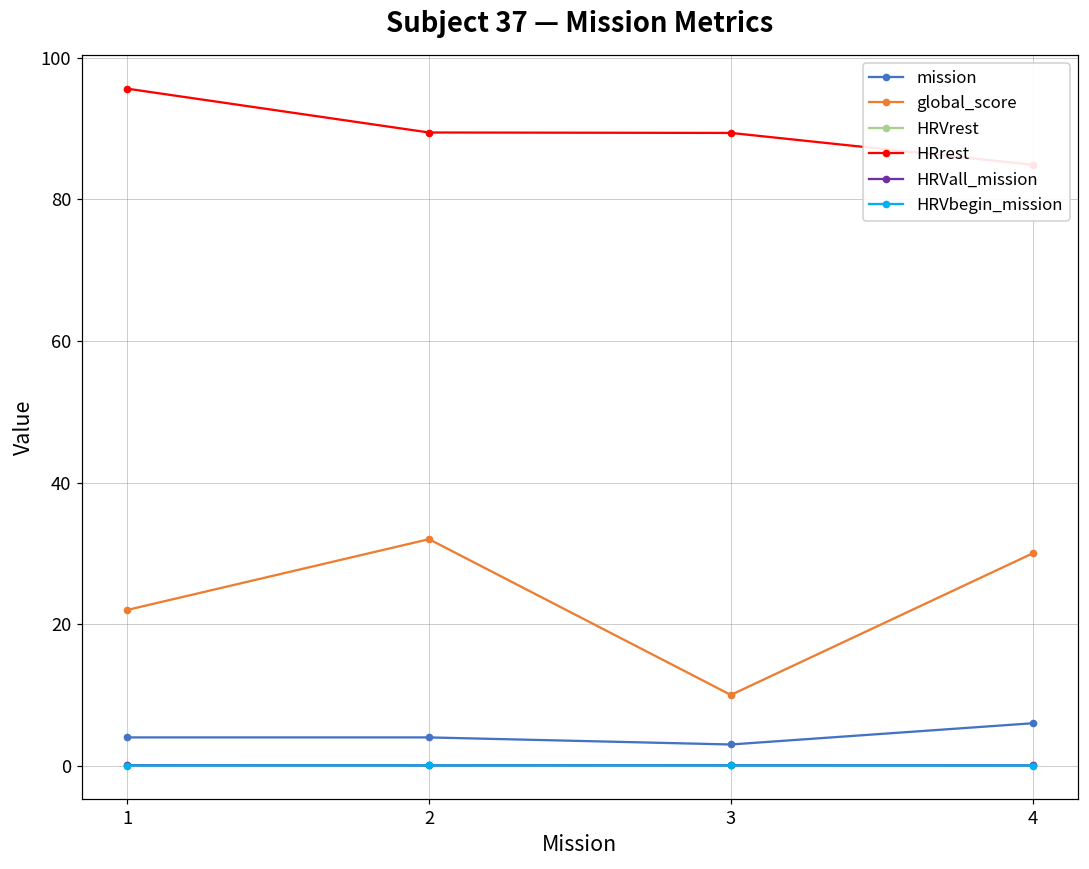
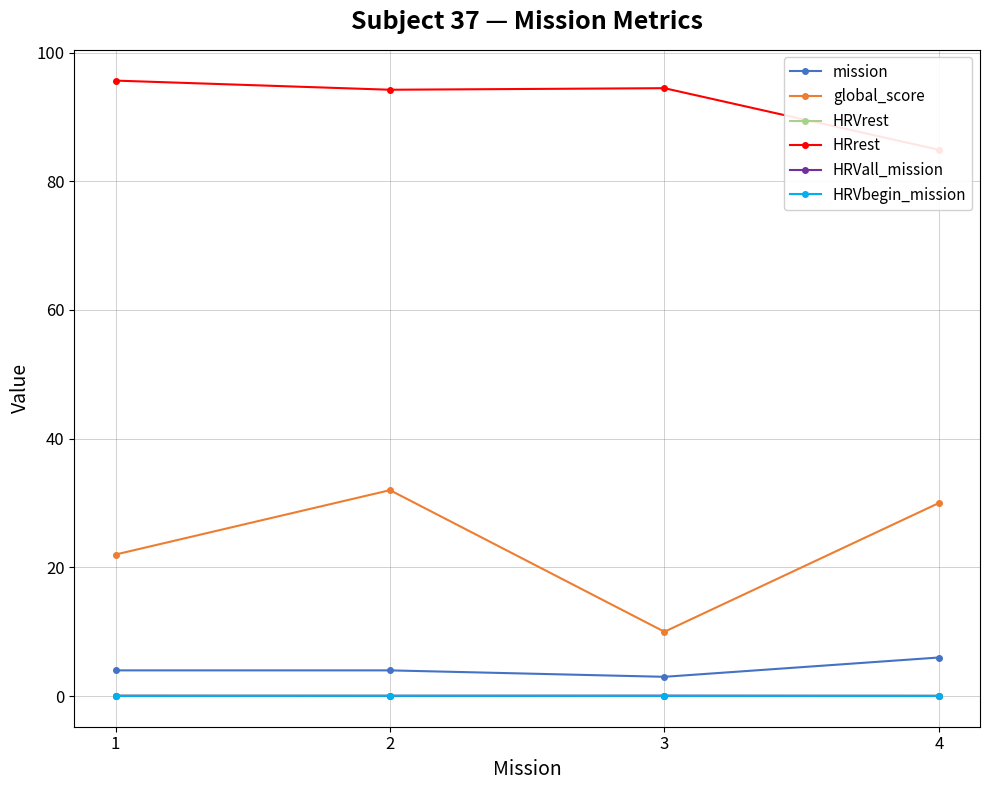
  {
    "mission": {
      "1": 4,
      "2": 4,
      "3": 3,
      "4": 6
    },
    "global_score": {
      "1": 22,
      "2": 32,
      "3": 10,
      "4": 30
    },
    "HRVbegin_mission": {
      "1": 0,
      "2": 0,
      "3": 0,
      "4": 0
    },
    "HRrest": {
      "1": 96,
-     "2": 89,
-     "3": 89
+     "2": 94,
+     "3": 94
    }
  }
